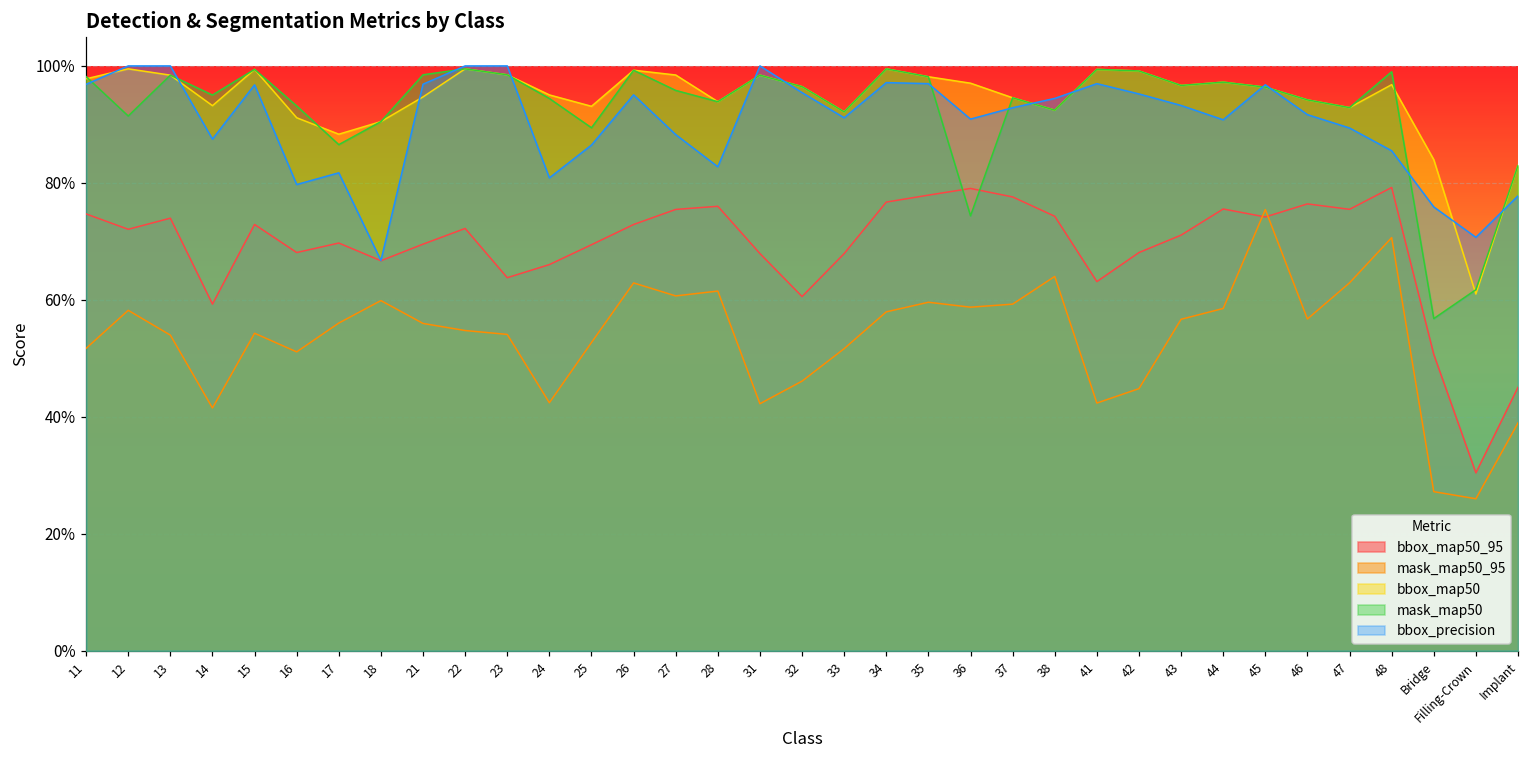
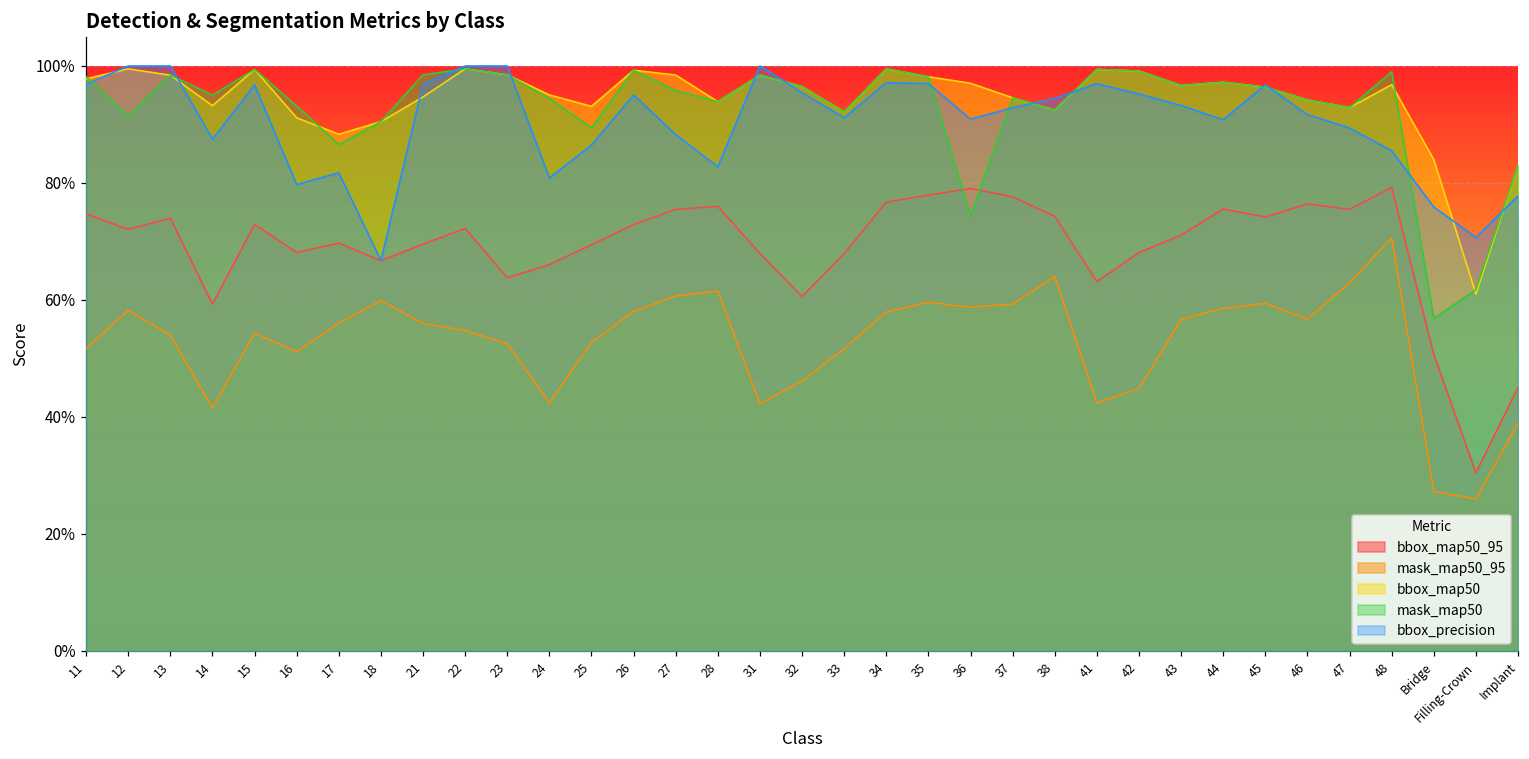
  {
    "bbox_map50_95": {
      "11": "75%",
      "12": "72%",
      "13": "74%",
      "14": "59%",
      "15": "73%",
      "16": "68%",
      "17": "70%",
      "21": "70%",
      "22": "72%",
      "23": "64%",
      "24": "66%",
      "25": "69%",
      "26": "73%",
      "27": "75%",
      "28": "76%",
      "31": "68%",
      "32": "61%",
      "33": "68%",
      "34": "77%",
      "35": "78%",
      "36": "79%",
      "37": "78%",
      "38": "74%",
      "41": "63%",
      "42": "68%",
      "43": "71%",
      "44": "76%",
      "45": "74%",
      "46": "76%",
      "47": "75%",
      "48": "79%",
      "Bridge": "51%",
      "Filling-Crown": "30%",
      "Implant": "45%"
    },
    "mask_map50_95": {
      "11": "52%",
      "12": "58%",
      "13": "54%",
      "14": "42%",
      "15": "54%",
      "16": "51%",
      "17": "56%",
      "18": "60%",
      "21": "56%",
      "22": "55%",
-     "23": "54%",
+     "23": "52%",
      "24": "42%",
      "25": "53%",
-     "26": "63%",
+     "26": "58%",
      "27": "61%",
      "28": "62%",
      "31": "42%",
      "32": "46%",
      "33": "52%",
      "34": "58%",
      "35": "60%",
      "36": "59%",
      "37": "59%",
      "38": "64%",
      "41": "42%",
      "42": "45%",
      "43": "57%",
      "44": "59%",
-     "45": "75%",
+     "45": "59%",
      "46": "57%",
      "47": "63%",
      "48": "71%",
      "Bridge": "27%",
      "Filling-Crown": "26%",
      "Implant": "39%"
    },
    "bbox_map50": {
      "12": "100%",
      "14": "93%",
      "16": "91%",
      "17": "88%",
      "21": "95%",
      "24": "95%",
      "25": "93%",
      "27": "98%",
      "36": "97%",
      "48": "97%",
      "Bridge": "84%",
      "Filling-Crown": "61%"
    },
    "mask_map50": {
      "12": "91%",
      "14": "95%",
      "16": "93%",
      "17": "87%",
      "21": "98%",
      "24": "94%",
      "25": "89%",
      "27": "96%",
      "36": "74%",
      "48": "99%",
      "Bridge": "57%",
      "Filling-Crown": "62%"
    },
    "bbox_precision": {
      "11": "97%",
      "12": "100%",
      "13": "100%",
      "14": "87%",
      "15": "97%",
      "16": "80%",
      "17": "82%",
      "21": "97%",
      "22": "100%",
      "23": "100%",
      "24": "81%",
      "25": "86%",
      "26": "95%",
      "27": "88%",
      "28": "83%",
      "31": "100%",
      "32": "95%",
      "33": "91%",
      "34": "97%",
      "35": "97%",
      "36": "91%",
      "37": "93%",
      "38": "94%",
      "41": "97%",
      "42": "95%",
      "43": "93%",
      "44": "91%",
      "46": "92%",
      "47": "89%",
      "48": "85%",
      "Bridge": "76%",
      "Filling-Crown": "71%",
      "Implant": "78%"
    }
  }
